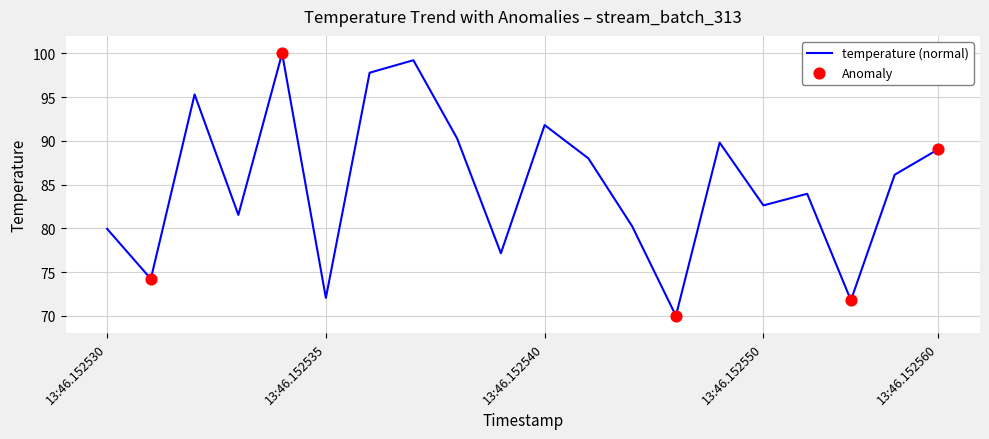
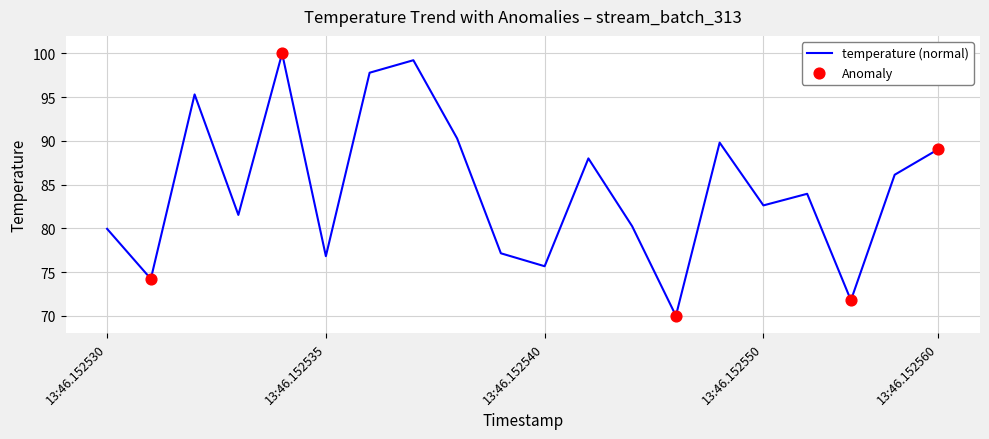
  {
    "temperature (normal)": {
      "13:46.152530": 80,
-     "13:46.152535": 72,
-     "13:46.152540": 92,
+     "13:46.152535": 77,
+     "13:46.152540": 76,
      "13:46.152550": 83
    }
  }
